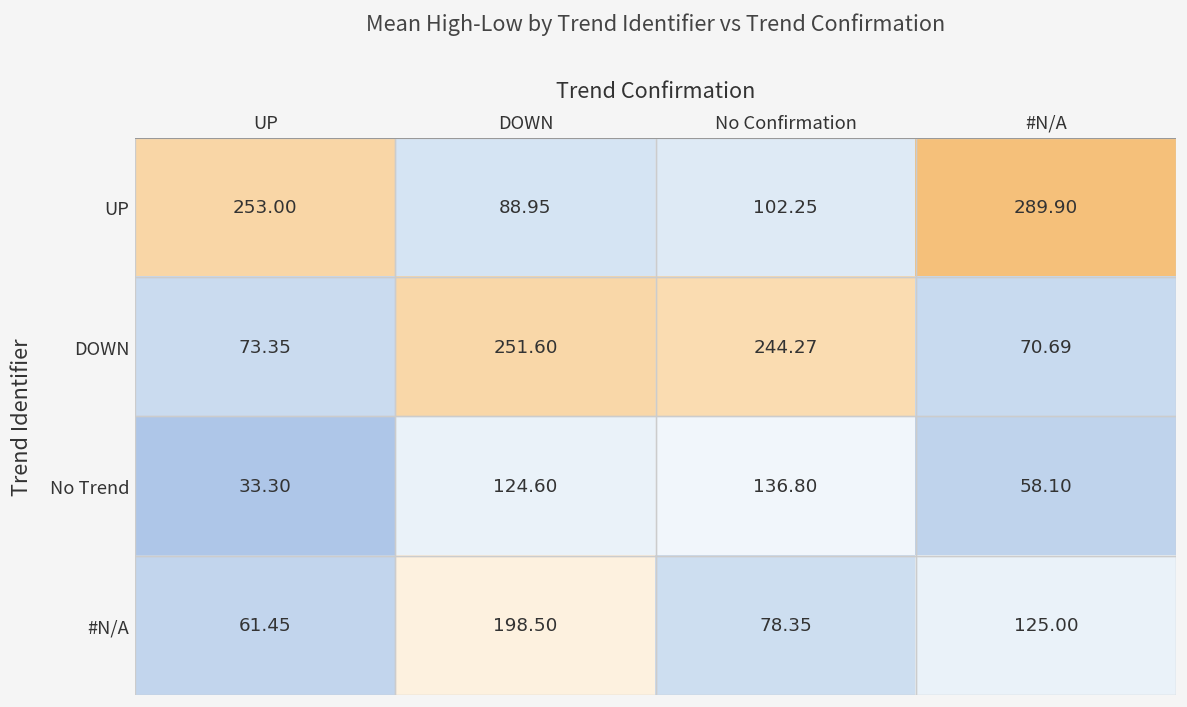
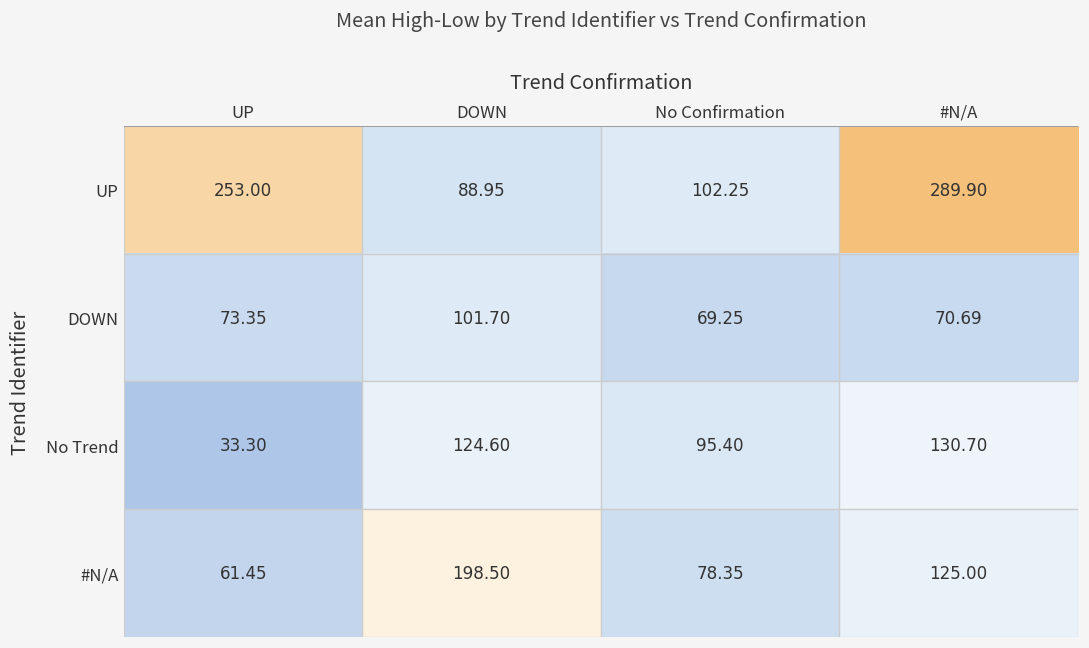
  {
    "UP": {
      "UP": 253.00,
      "DOWN": 88.95,
      "No Confirmation": 102.25,
      "#N/A": 289.90
    },
    "DOWN": {
      "UP": 73.35,
-     "DOWN": 251.60,
-     "No Confirmation": 244.27,
+     "DOWN": 101.70,
+     "No Confirmation": 69.25,
      "#N/A": 70.69
    },
    "No Trend": {
      "UP": 33.30,
      "DOWN": 124.60,
-     "No Confirmation": 136.80,
-     "#N/A": 58.10
+     "No Confirmation": 95.40,
+     "#N/A": 130.70
    },
    "#N/A": {
      "UP": 61.45,
      "DOWN": 198.50,
      "No Confirmation": 78.35,
      "#N/A": 125.00
    }
  }
